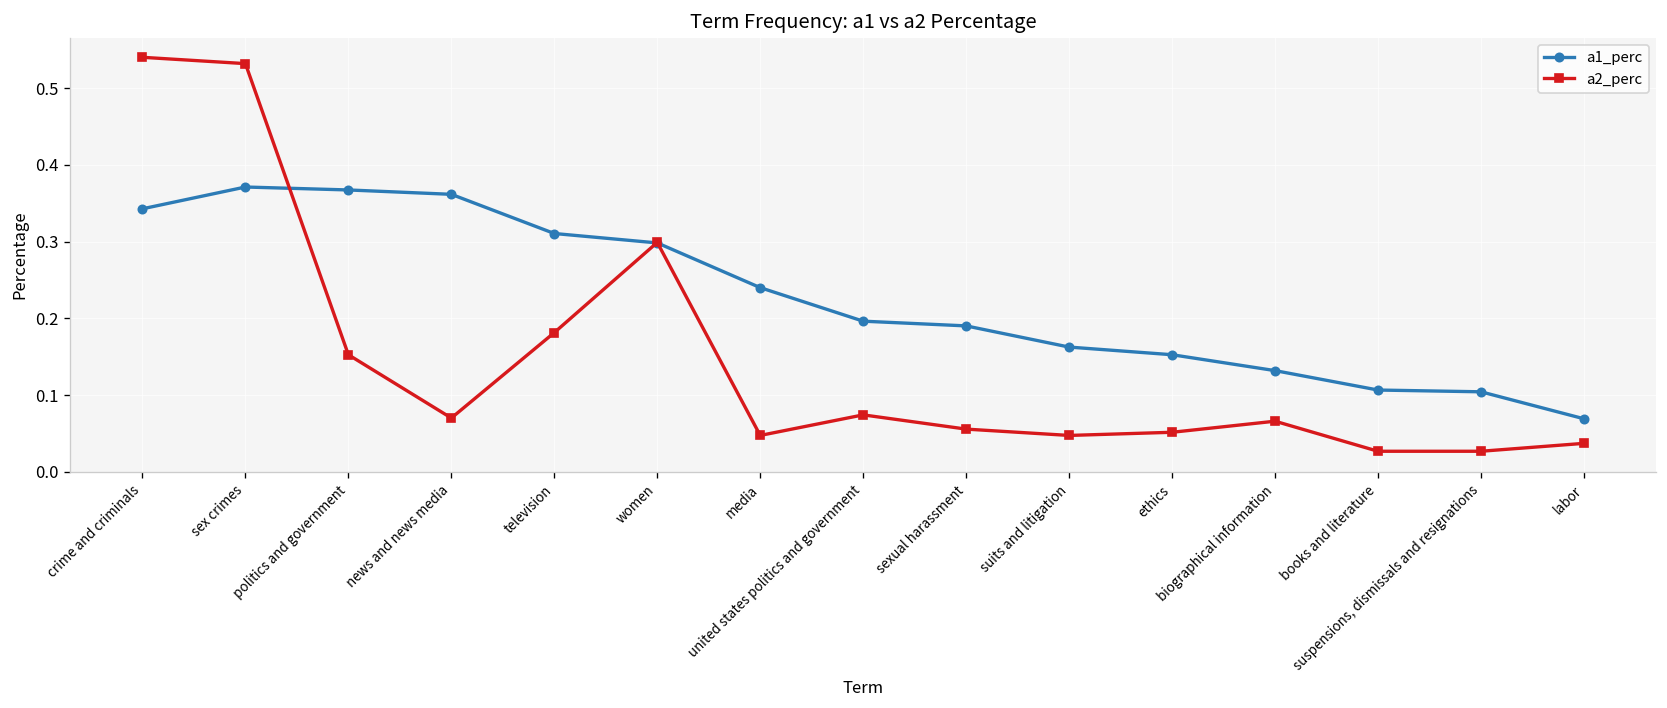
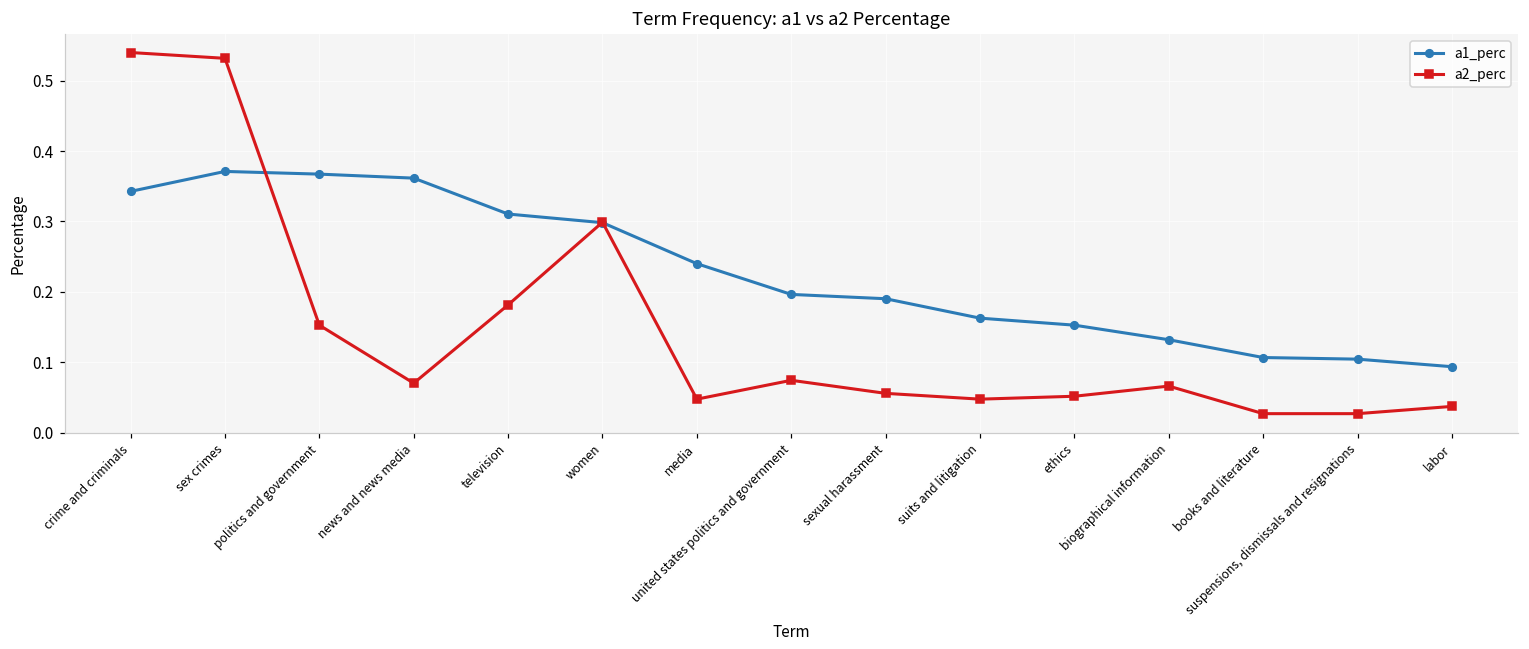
  {
    "a1_perc": {
      "crime and criminals": 0.34,
      "sex crimes": 0.37,
      "politics and government": 0.37,
      "news and news media": 0.36,
      "television": 0.31,
      "media": 0.24,
      "united states politics and government": 0.20,
      "sexual harassment": 0.19,
      "suits and litigation": 0.16,
      "ethics": 0.15,
      "biographical information": 0.13,
      "books and literature": 0.11,
      "suspensions, dismissals and resignations": 0.10,
-     "labor": 0.07
+     "labor": 0.09
    },
    "a2_perc": {
      "crime and criminals": 0.54,
      "sex crimes": 0.53,
      "politics and government": 0.15,
      "news and news media": 0.07,
      "television": 0.18,
      "media": 0.05,
      "united states politics and government": 0.07,
      "sexual harassment": 0.06,
      "suits and litigation": 0.05,
      "ethics": 0.05,
      "biographical information": 0.07,
      "books and literature": 0.03,
      "suspensions, dismissals and resignations": 0.03,
      "labor": 0.04
    }
  }
